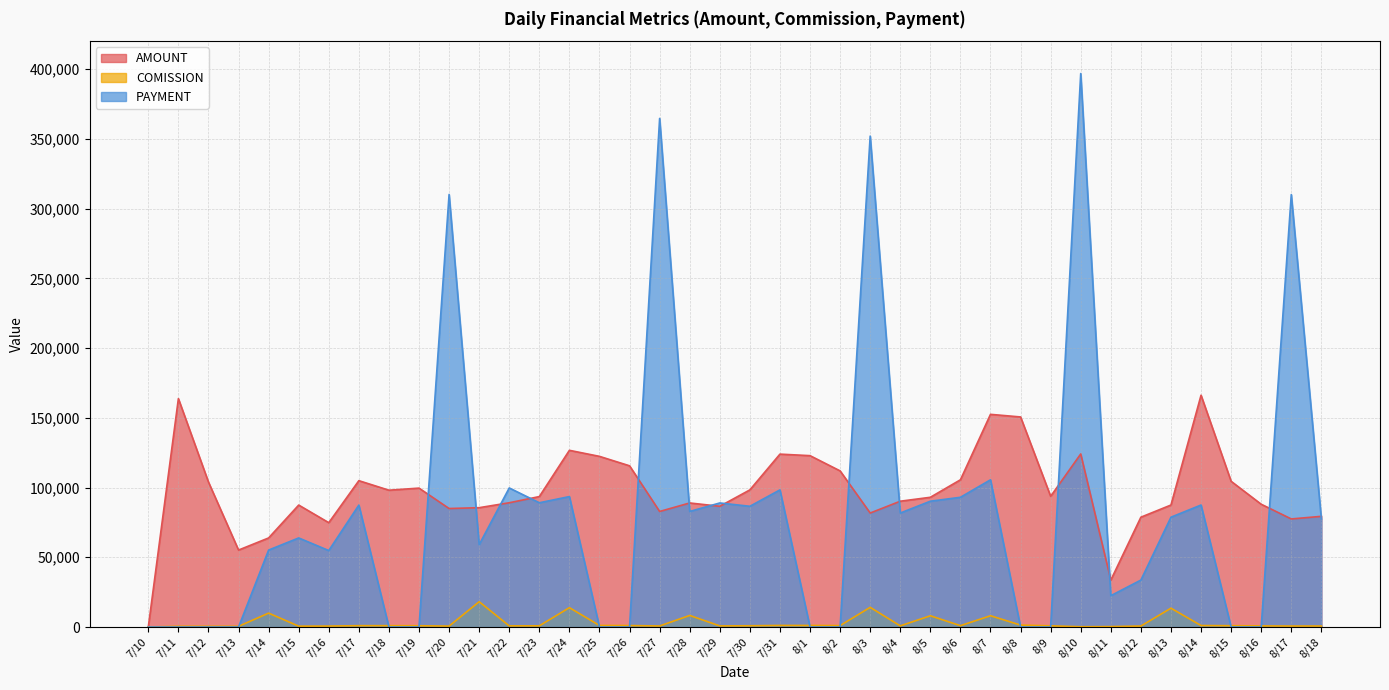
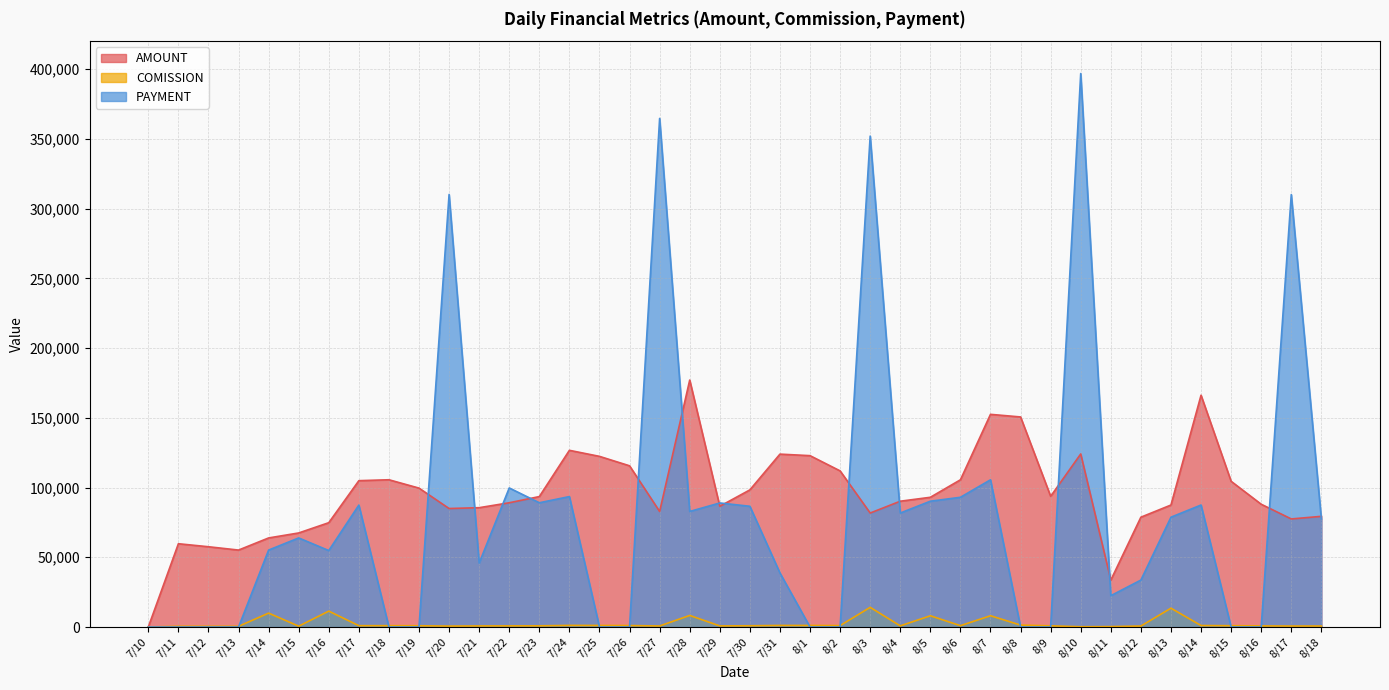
  {
    "AMOUNT": {
-     "7/11": "164,000",
-     "7/12": "104,000",
+     "7/11": "60,000",
+     "7/12": "58,000",
      "7/13": "55,000",
      "7/14": "64,000",
-     "7/15": "87,000",
+     "7/15": "67,000",
      "7/16": "75,000",
      "7/17": "105,000",
-     "7/18": "98,000",
+     "7/18": "106,000",
      "7/19": "100,000",
      "7/20": "85,000",
      "7/21": "86,000",
      "7/22": "89,000",
      "7/23": "94,000",
      "7/24": "127,000",
      "7/25": "122,000",
      "7/26": "116,000",
      "7/27": "83,000",
-     "7/28": "89,000",
+     "7/28": "177,000",
      "7/29": "87,000",
      "7/30": "98,000",
      "7/31": "124,000",
      "8/1": "123,000",
      "8/2": "112,000",
      "8/3": "82,000",
      "8/4": "90,000",
      "8/5": "93,000",
      "8/6": "106,000",
      "8/7": "152,000",
      "8/8": "151,000",
      "8/9": "94,000",
      "8/10": "124,000",
      "8/11": "34,000",
      "8/12": "79,000",
      "8/13": "87,000",
      "8/14": "166,000",
      "8/15": "104,000",
      "8/16": "88,000",
      "8/17": "77,000",
      "8/18": "79,000"
    },
    "COMISSION": {
      "7/14": "10,000",
      "7/15": "1,000",
-     "7/16": "1,000",
+     "7/16": "11,000",
      "7/17": "1,000",
      "7/20": "1,000",
-     "7/21": "18,000",
+     "7/21": "1,000",
      "7/22": "1,000",
      "7/23": "1,000",
-     "7/24": "14,000",
+     "7/24": "1,000",
      "7/27": "1,000",
      "7/28": "8,000",
      "7/29": "1,000",
      "7/30": "1,000",
      "7/31": "1,000",
      "8/3": "14,000",
      "8/4": "1,000",
      "8/5": "8,000",
      "8/6": "1,000",
      "8/7": "8,000",
      "8/10": "0",
      "8/11": "0",
      "8/12": "1,000",
      "8/13": "14,000",
      "8/14": "1,000",
      "8/17": "1,000",
      "8/18": "1,000"
    },
    "PAYMENT": {
      "7/14": "55,000",
      "7/15": "64,000",
      "7/16": "55,000",
      "7/17": "87,000",
      "7/20": "310,000",
-     "7/21": "59,000",
+     "7/21": "46,000",
      "7/22": "100,000",
      "7/23": "89,000",
      "7/24": "94,000",
      "7/27": "365,000",
      "7/28": "83,000",
      "7/29": "89,000",
      "7/30": "87,000",
-     "7/31": "98,000",
+     "7/31": "39,000",
      "8/3": "352,000",
      "8/4": "82,000",
      "8/5": "90,000",
      "8/6": "93,000",
      "8/7": "106,000",
      "8/10": "397,000",
      "8/11": "22,000",
      "8/12": "34,000",
      "8/13": "79,000",
      "8/14": "87,000",
      "8/17": "310,000",
      "8/18": "77,000"
    }
  }
